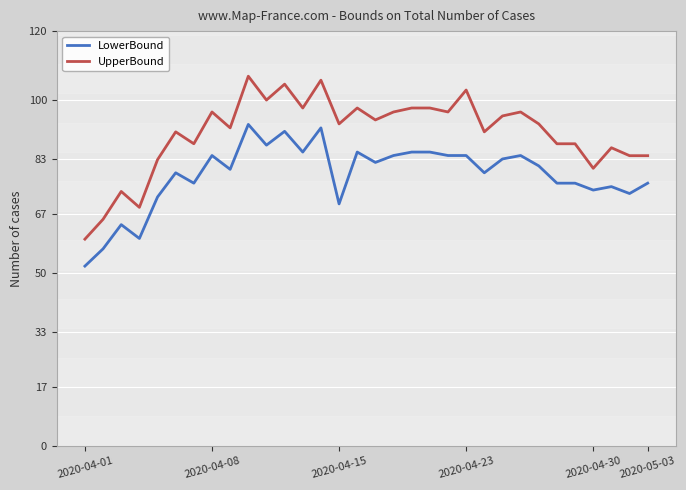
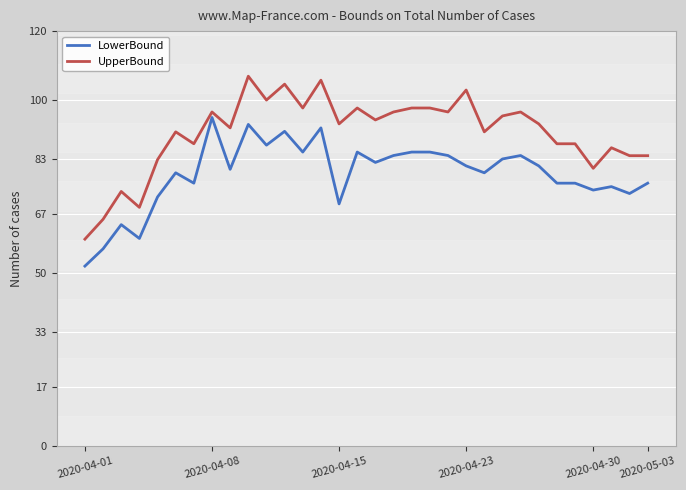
  {
    "LowerBound": {
      "2020-04-01": 52,
-     "2020-04-08": 84,
+     "2020-04-08": 95,
      "2020-04-15": 70,
-     "2020-04-23": 84,
+     "2020-04-23": 81,
      "2020-04-30": 74,
      "2020-05-03": 76
    },
    "UpperBound": {
      "2020-04-01": 60,
      "2020-04-08": 97,
      "2020-04-15": 93,
      "2020-04-23": 103,
      "2020-04-30": 80,
      "2020-05-03": 84
    }
  }
